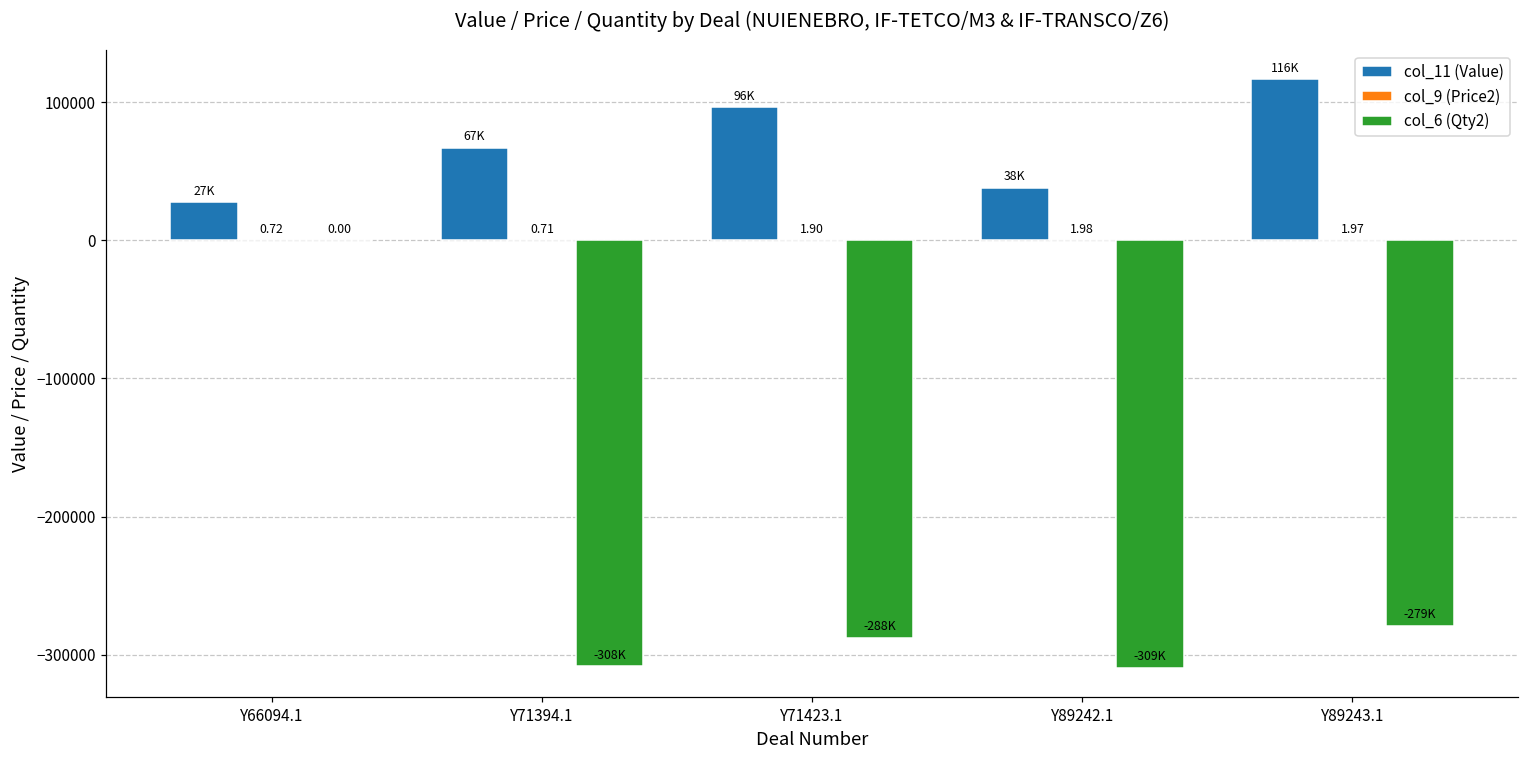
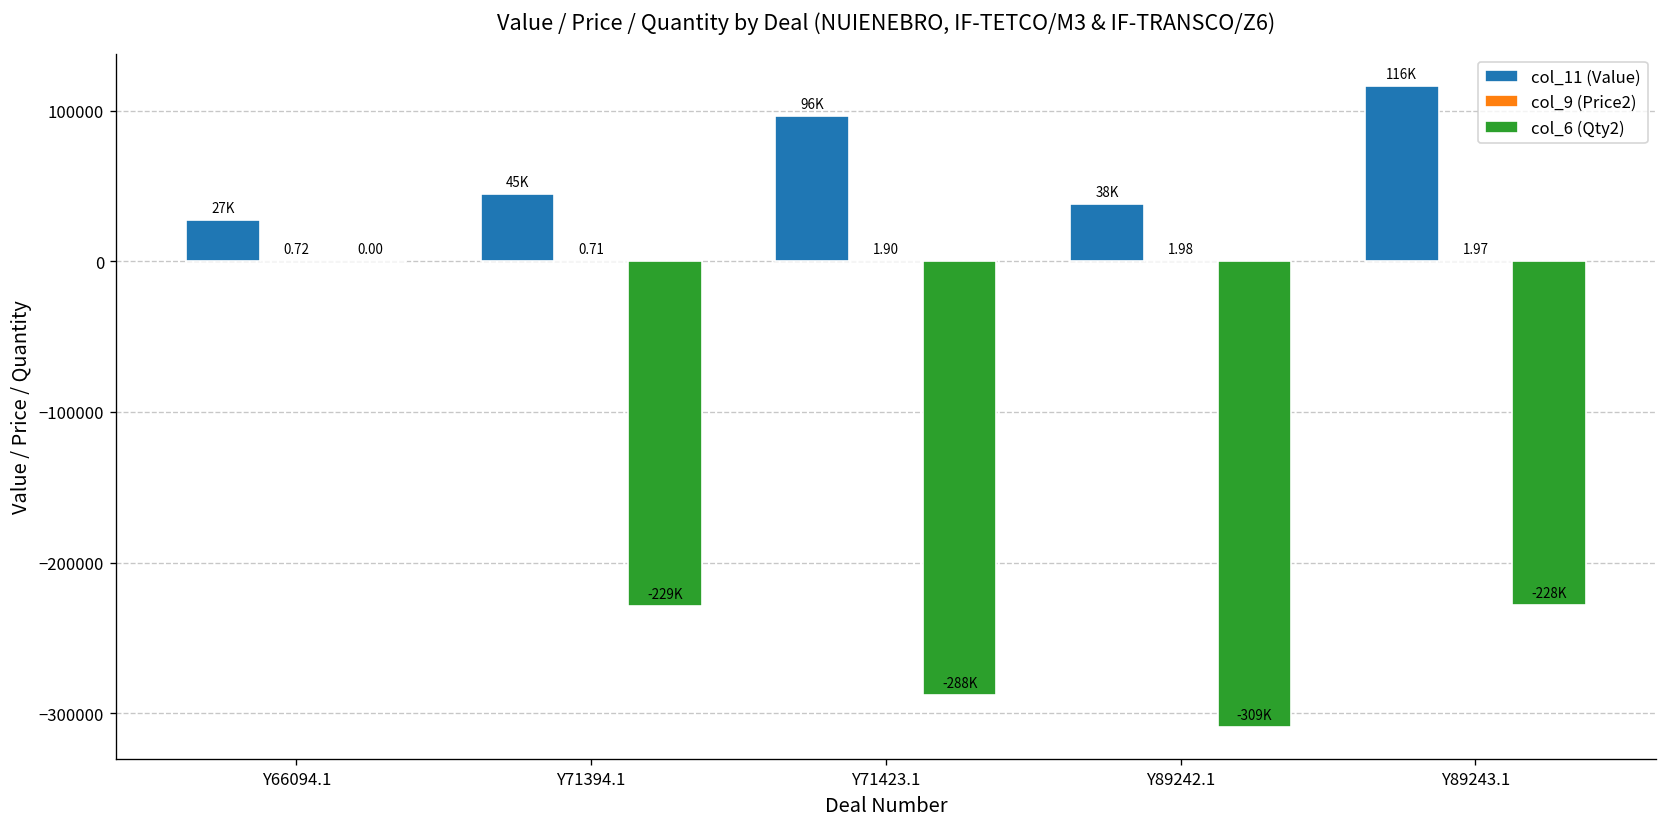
  {
    "col_11 (Value)": {
      "Y66094.1": "27K",
-     "Y71394.1": "67K",
+     "Y71394.1": "45K",
      "Y71423.1": "96K",
      "Y89242.1": "38K",
      "Y89243.1": "116K"
    },
    "col_9 (Price2)": {
      "Y66094.1": "0.72",
      "Y71394.1": "0.71",
      "Y71423.1": "1.90",
      "Y89242.1": "1.98",
      "Y89243.1": "1.97"
    },
    "col_6 (Qty2)": {
      "Y66094.1": "0.00",
-     "Y71394.1": "-308K",
+     "Y71394.1": "-229K",
      "Y71423.1": "-288K",
      "Y89242.1": "-309K",
-     "Y89243.1": "-279K"
+     "Y89243.1": "-228K"
    }
  }
